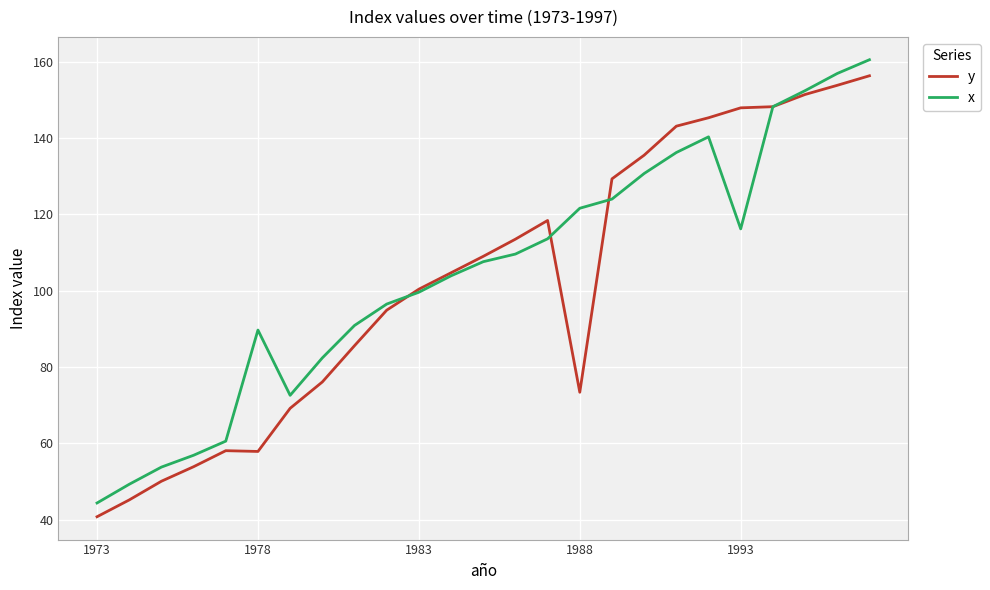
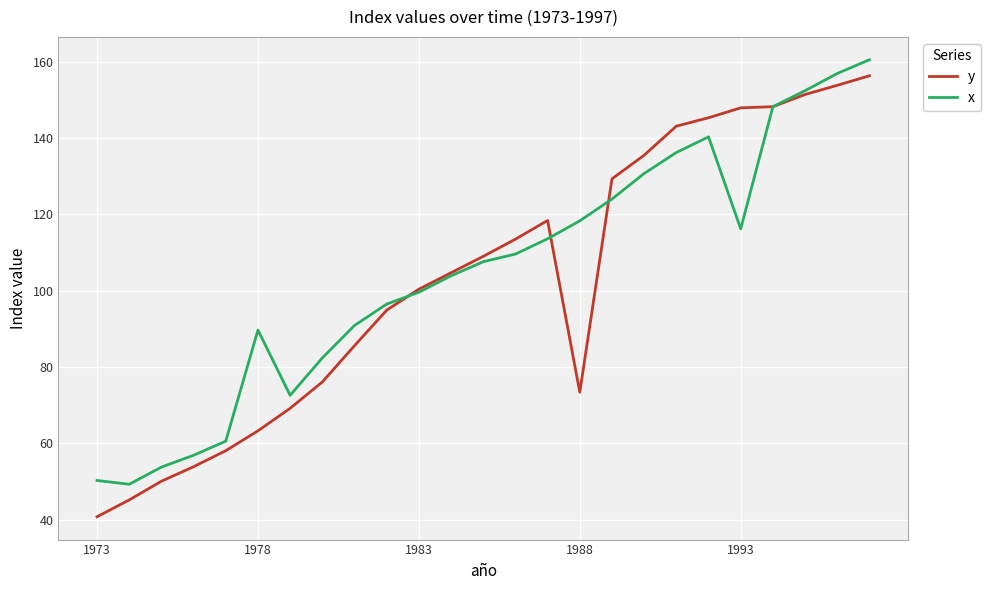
  {
    "y": {
      "1973": 41,
-     "1978": 58,
+     "1978": 63,
      "1983": 100,
      "1988": 73,
      "1993": 148
    },
    "x": {
-     "1973": 44,
+     "1973": 50,
      "1978": 90,
      "1983": 100,
-     "1988": 122,
+     "1988": 118,
      "1993": 116
    }
  }
